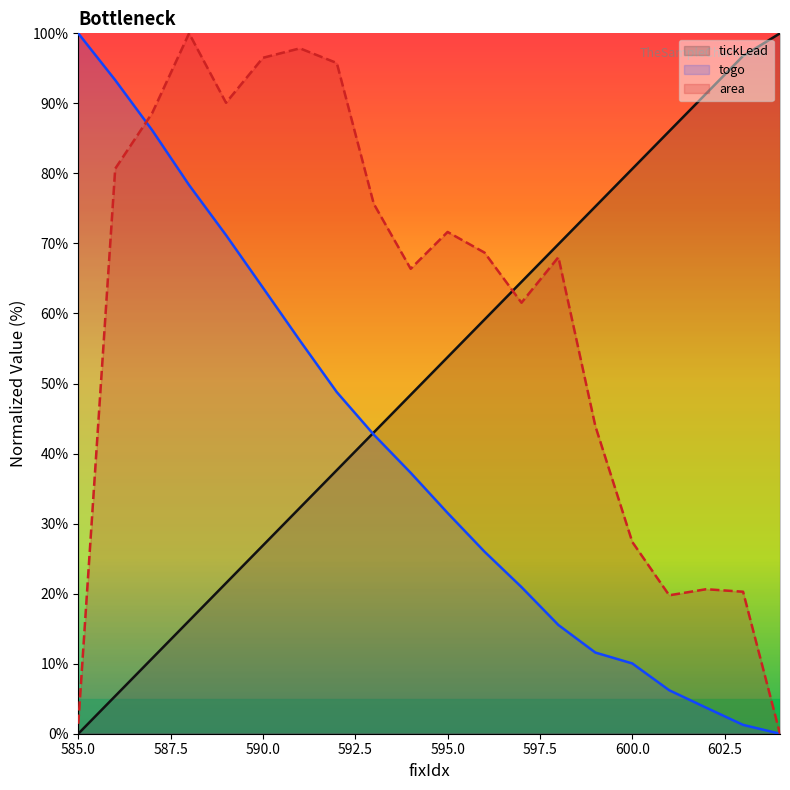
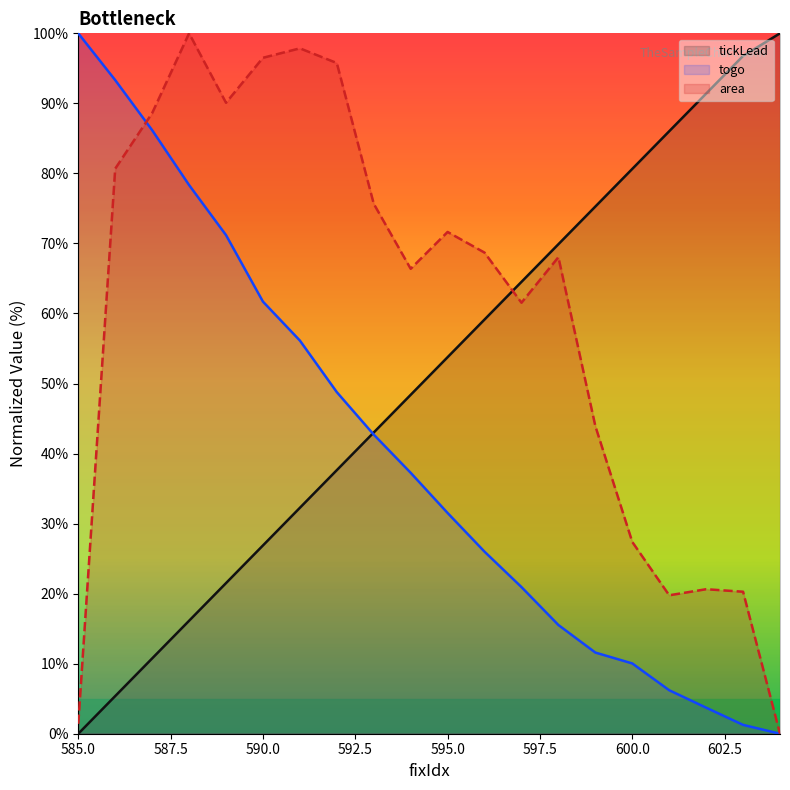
  {
    "togo": {
      "585.0": "100%",
-     "590.0": "64%",
+     "590.0": "62%",
      "595.0": "32%",
      "600.0": "10%"
    }
  }
